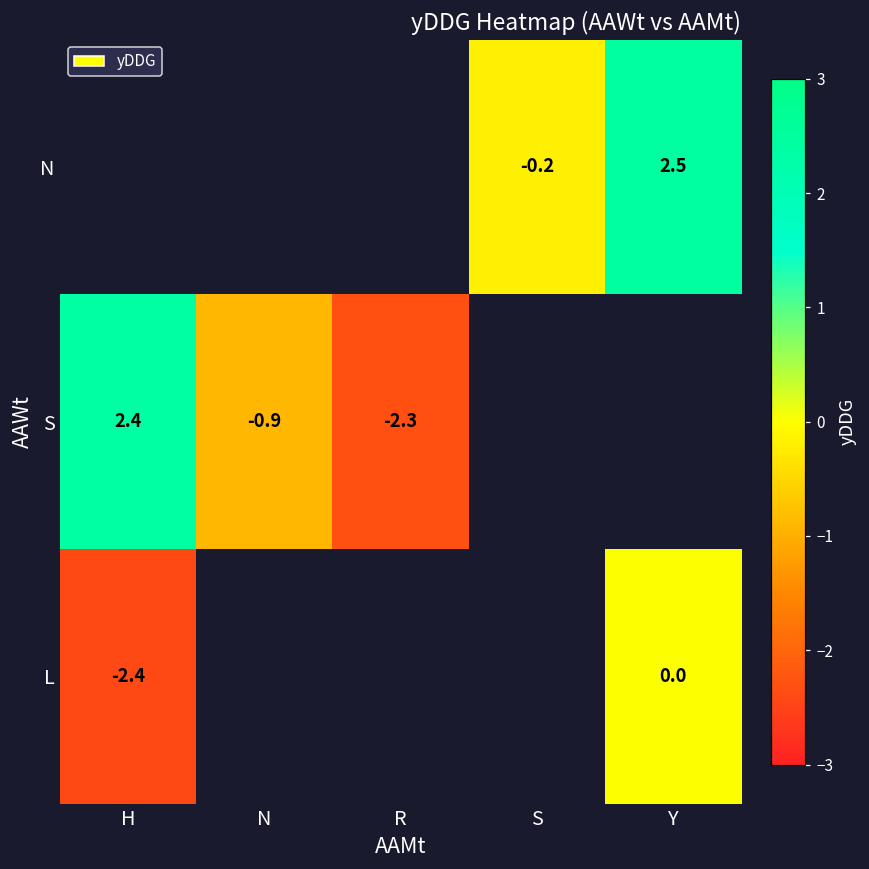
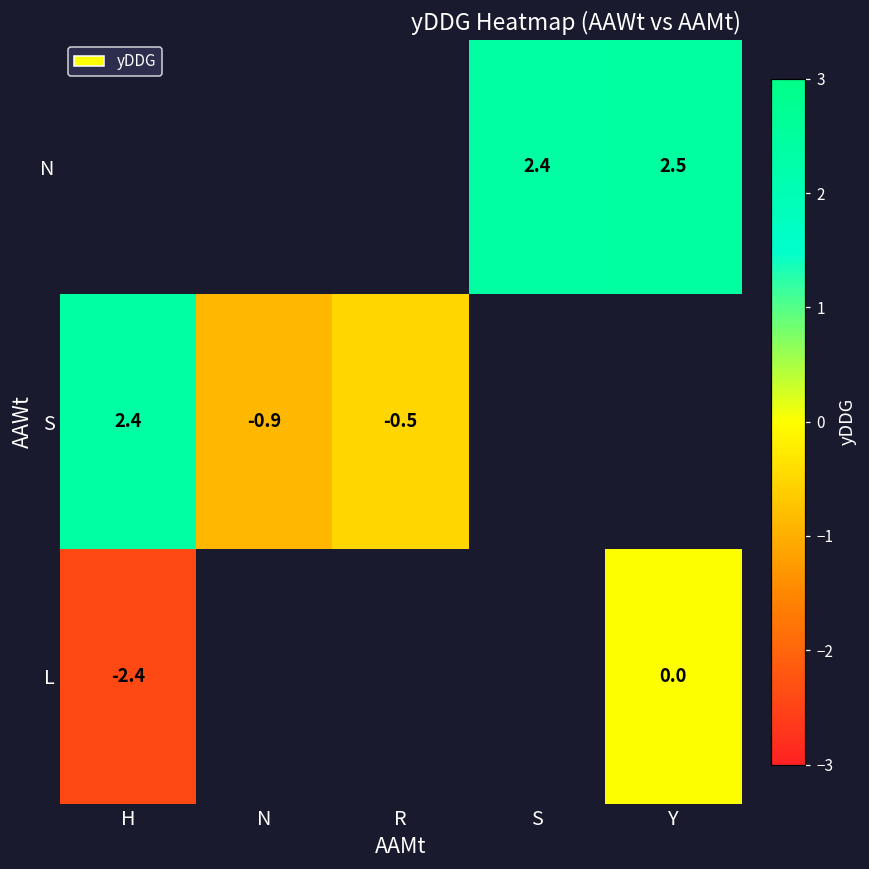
  {
    "N": {
-     "S": -0.2,
+     "S": 2.4,
      "Y": 2.5
    },
    "S": {
      "H": 2.4,
      "N": -0.9,
-     "R": -2.3
+     "R": -0.5
    },
    "L": {
      "H": -2.4,
      "Y": 0.0
    }
  }
